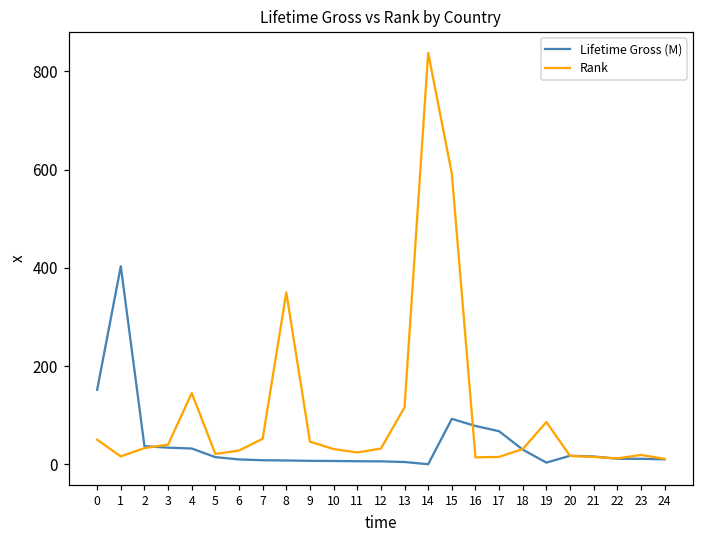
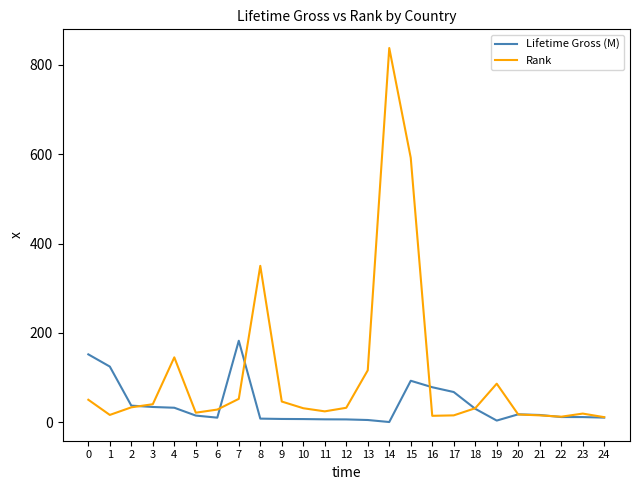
  {
    "Lifetime Gross (M)": {
      "0": 150,
-     "1": 400,
+     "1": 120,
      "3": 30,
      "4": 30,
      "5": 10,
      "6": 10,
-     "7": 10,
+     "7": 180,
      "8": 10,
      "9": 10,
      "10": 10,
      "11": 10,
      "12": 10,
      "13": 0,
      "14": 0,
      "15": 90,
      "16": 80,
      "17": 70,
      "19": 0,
      "23": 10
    },
    "Rank": {
      "0": 50,
      "1": 20,
      "3": 40,
      "4": 150,
      "5": 20,
      "6": 30,
      "7": 50,
      "8": 350,
      "9": 50,
      "10": 30,
      "11": 20,
      "12": 30,
      "13": 120,
      "14": 840,
      "15": 590,
      "16": 10,
      "17": 20,
      "19": 90,
      "23": 20
    }
  }
